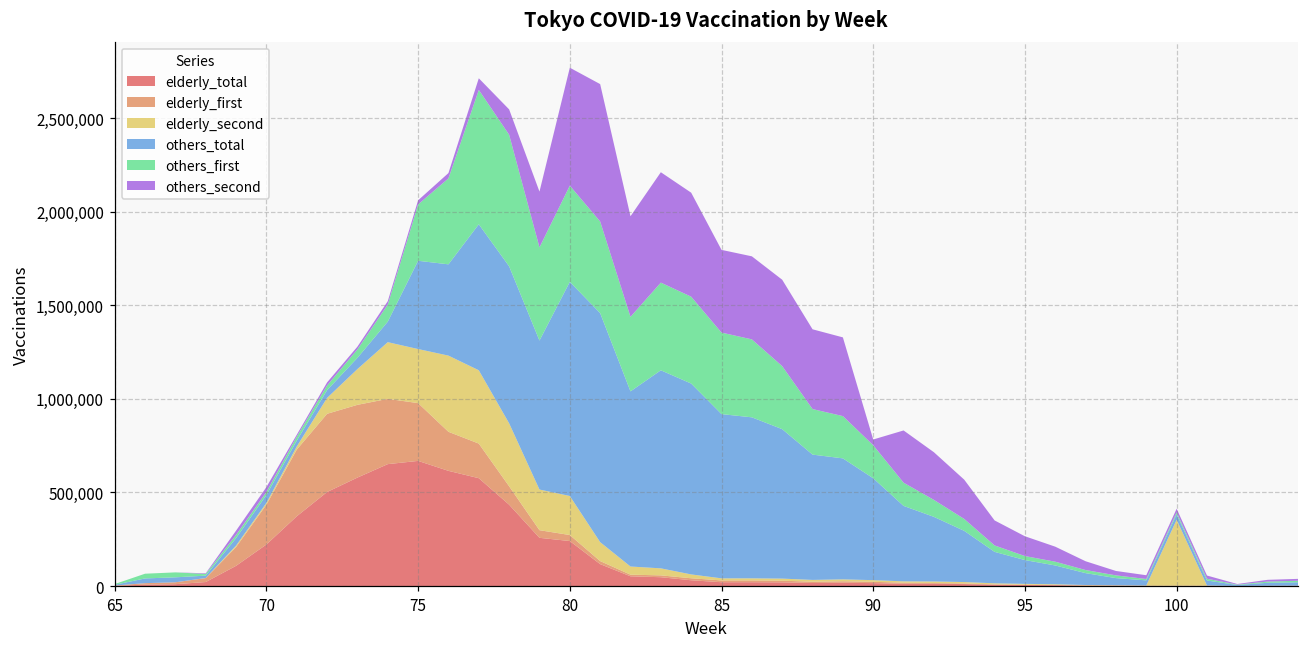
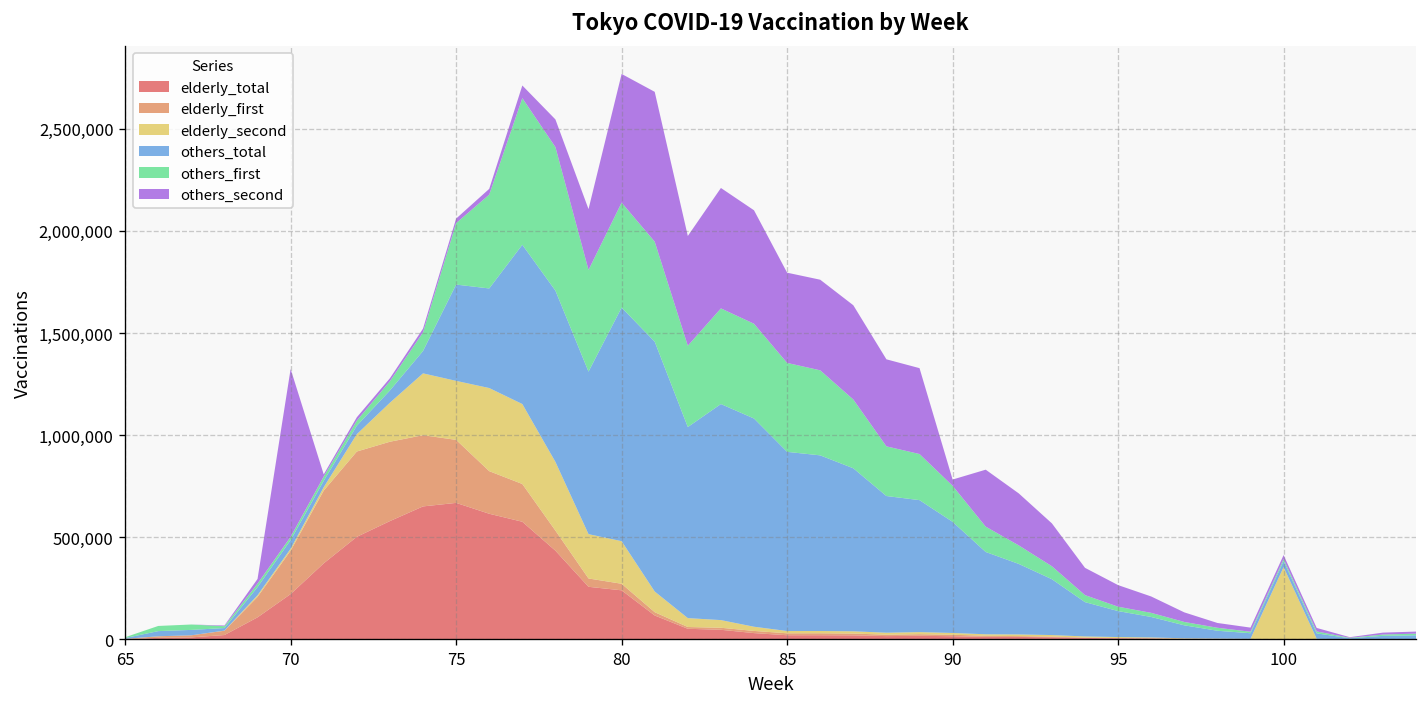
  {
    "elderly_second": {
      "75": "290,000",
      "80": "210,000",
      "100": "350,000"
    },
    "others_total": {
      "70": "40,000",
      "75": "470,000",
      "80": "1,140,000",
      "85": "880,000",
      "90": "540,000",
      "95": "130,000"
    },
    "others_first": {
      "70": "20,000",
      "75": "300,000",
      "80": "510,000",
      "85": "440,000",
      "90": "180,000",
      "95": "20,000"
    },
    "others_second": {
-     "70": "30,000",
+     "70": "820,000",
      "75": "20,000",
      "80": "630,000",
      "85": "440,000",
      "90": "30,000",
      "95": "110,000",
      "100": "20,000"
    }
  }
